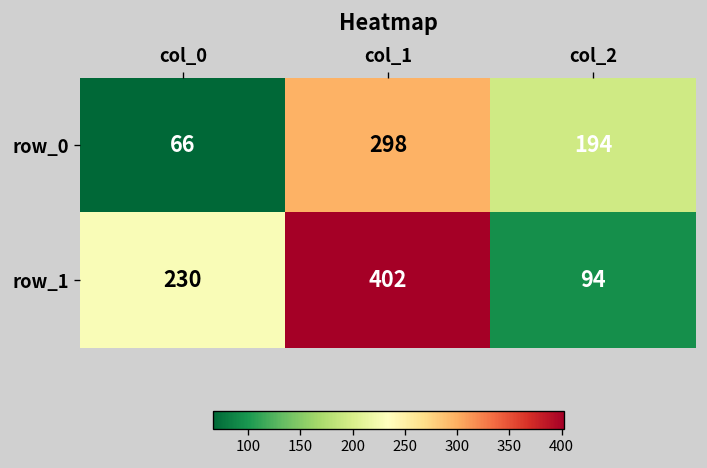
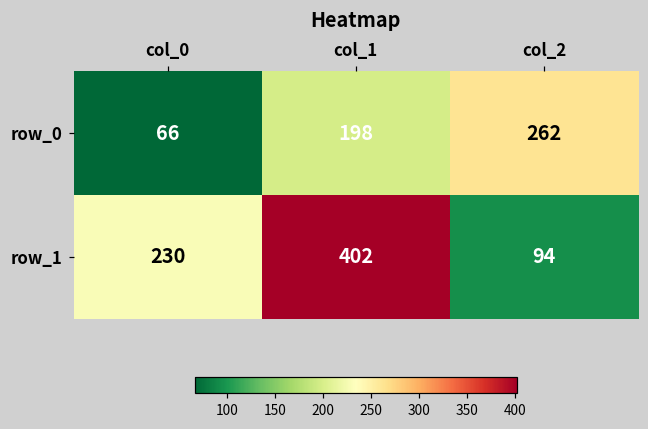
  {
    "row_0": {
      "col_0": 66,
-     "col_1": 298,
-     "col_2": 194
+     "col_1": 198,
+     "col_2": 262
    },
    "row_1": {
      "col_0": 230,
      "col_1": 402,
      "col_2": 94
    }
  }
